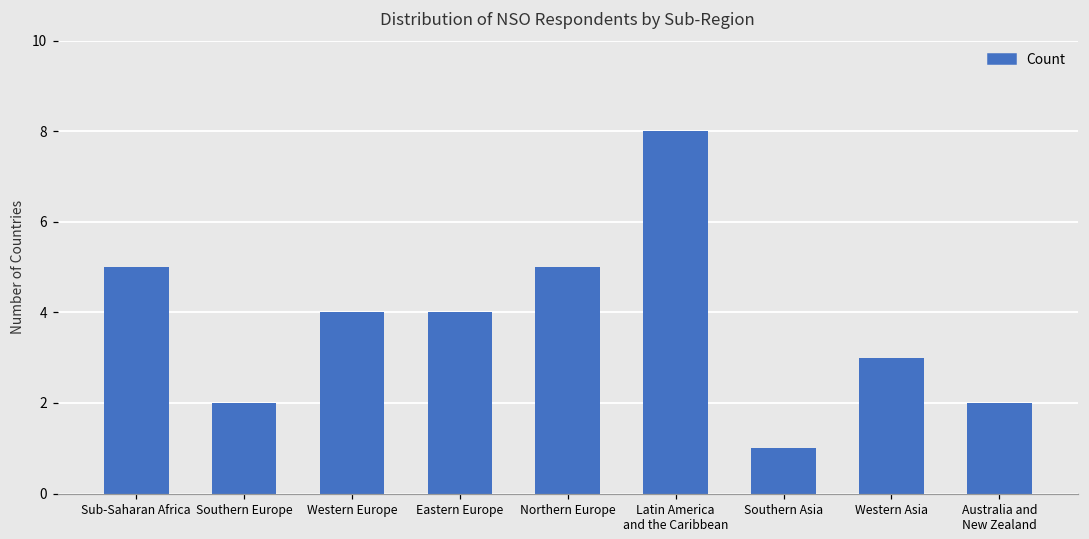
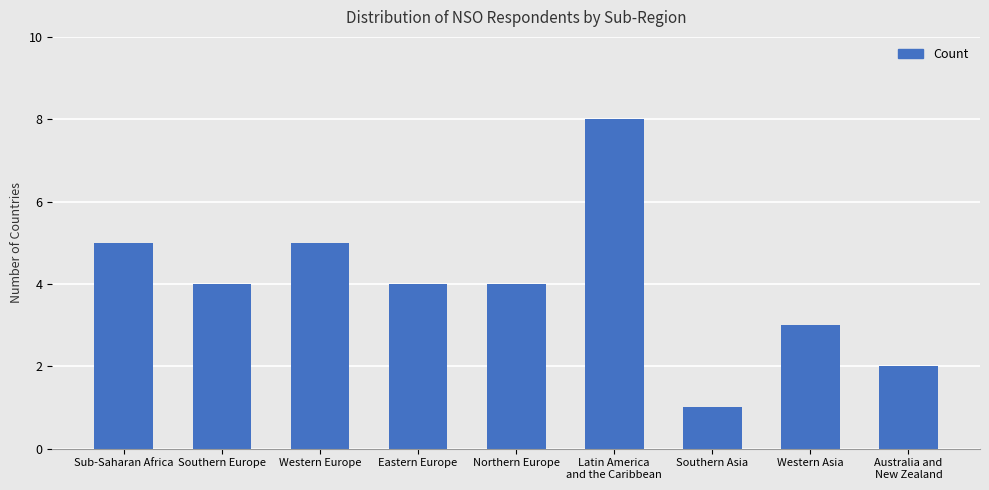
  {
    "Sub-Saharan Africa": 5,
-   "Southern Europe": 2,
-   "Western Europe": 4,
+   "Southern Europe": 4,
+   "Western Europe": 5,
    "Eastern Europe": 4,
-   "Northern Europe": 5,
+   "Northern Europe": 4,
    "Latin America and the Caribbean": 8,
    "Southern Asia": 1,
    "Western Asia": 3,
    "Australia and New Zealand": 2
  }
